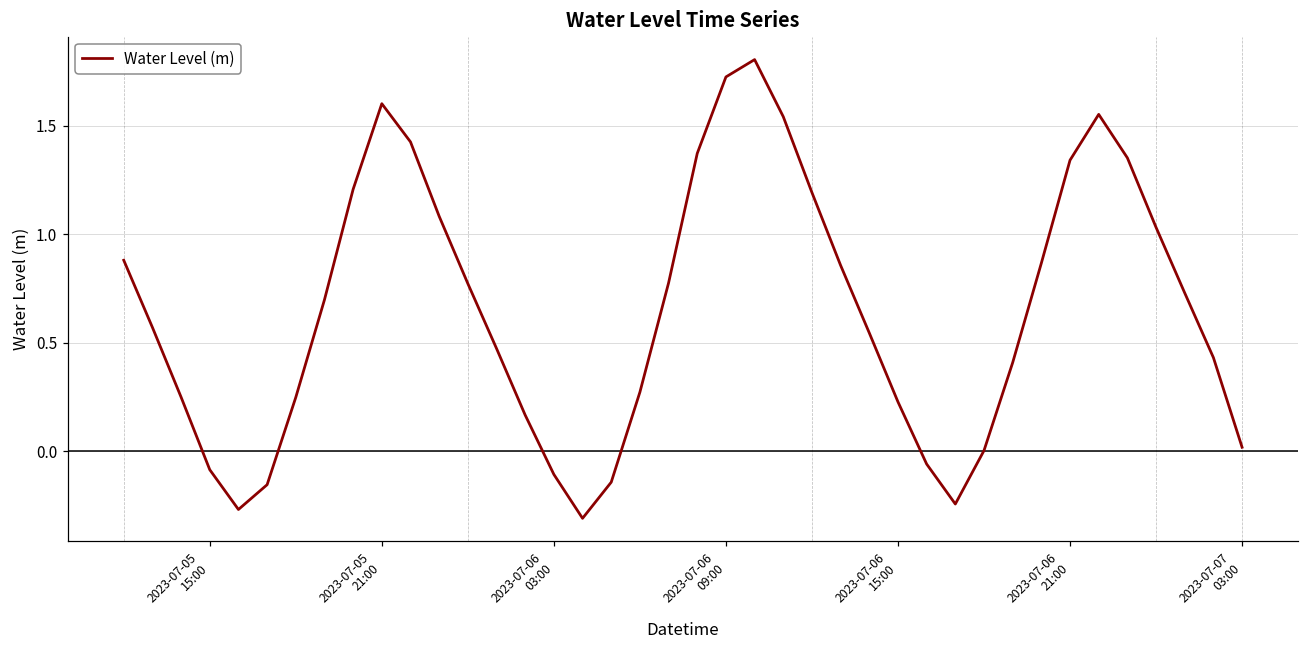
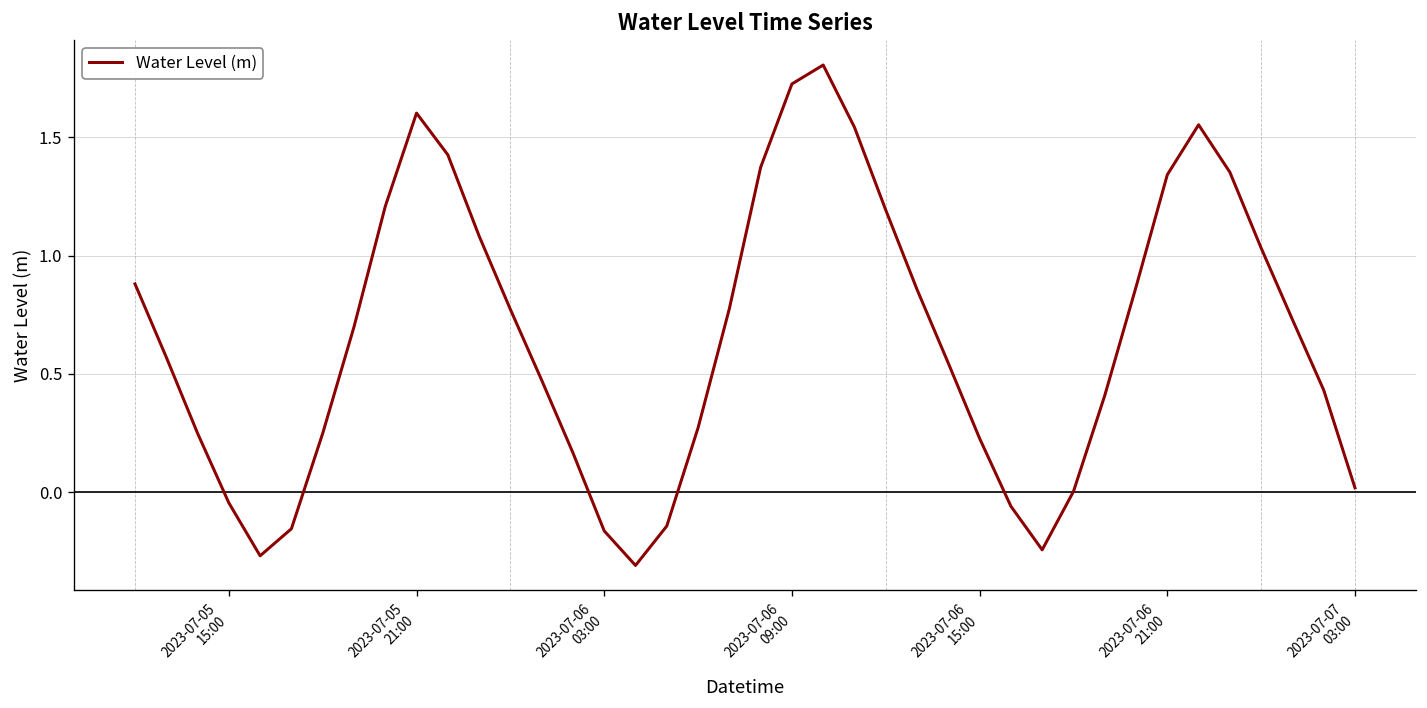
  {
-   "2023-07-05 15:00": -0.08,
+   "2023-07-05 15:00": -0.04,
    "2023-07-05 21:00": 1.60,
-   "2023-07-06 03:00": -0.11,
+   "2023-07-06 03:00": -0.16,
    "2023-07-06 09:00": 1.72,
    "2023-07-06 15:00": 0.23,
    "2023-07-06 21:00": 1.34,
    "2023-07-07 03:00": 0.02
  }
